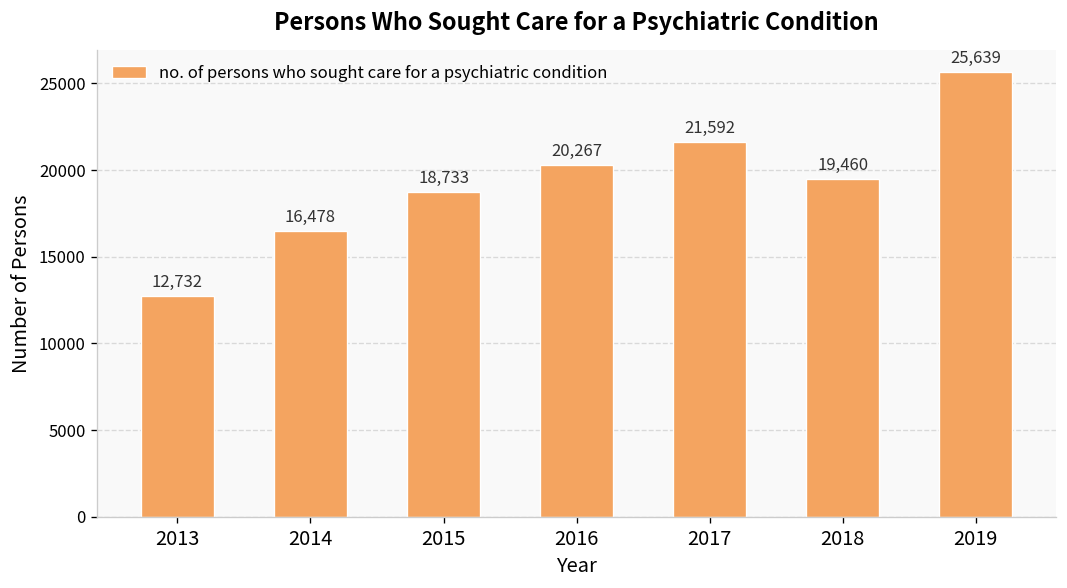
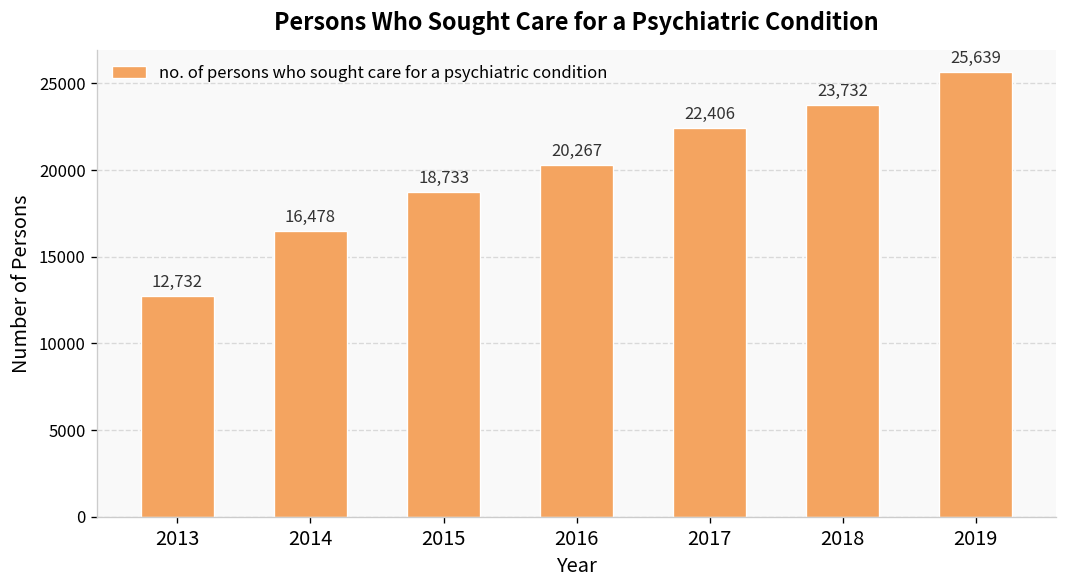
  {
    "2013": "12,732",
    "2014": "16,478",
    "2015": "18,733",
    "2016": "20,267",
-   "2017": "21,592",
-   "2018": "19,460",
+   "2017": "22,406",
+   "2018": "23,732",
    "2019": "25,639"
  }
